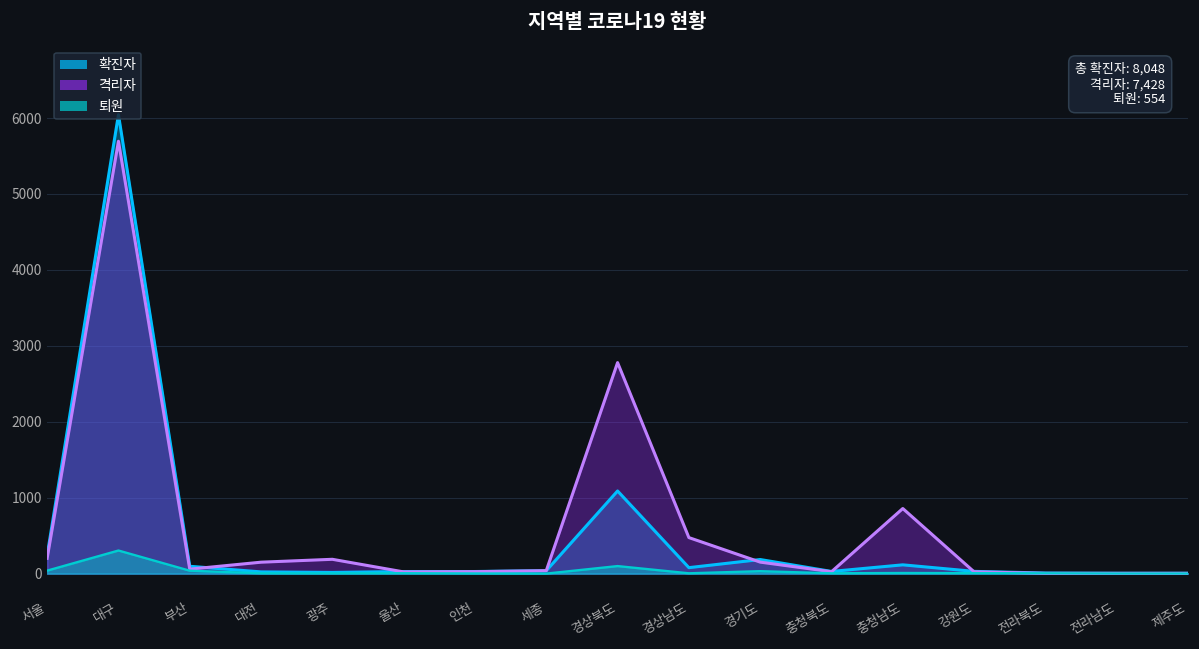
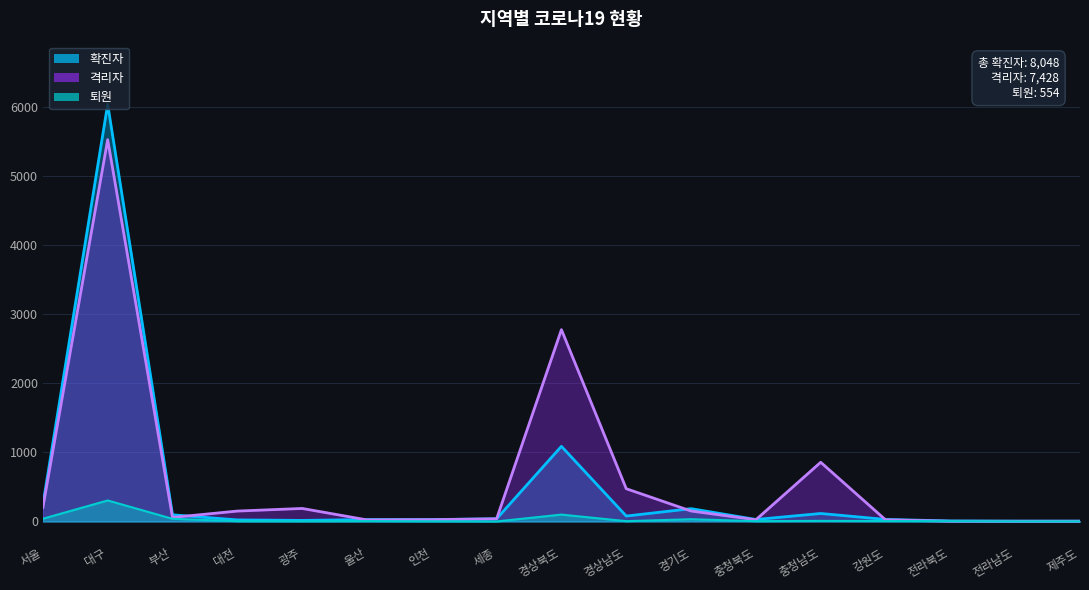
  {
    "격리자": {
      "서울": 200,
-     "대구": 5700,
+     "대구": 5500,
      "대전": 200,
      "광주": 200,
      "경상북도": 2800,
      "경상남도": 500,
      "충청남도": 900
    }
  }
